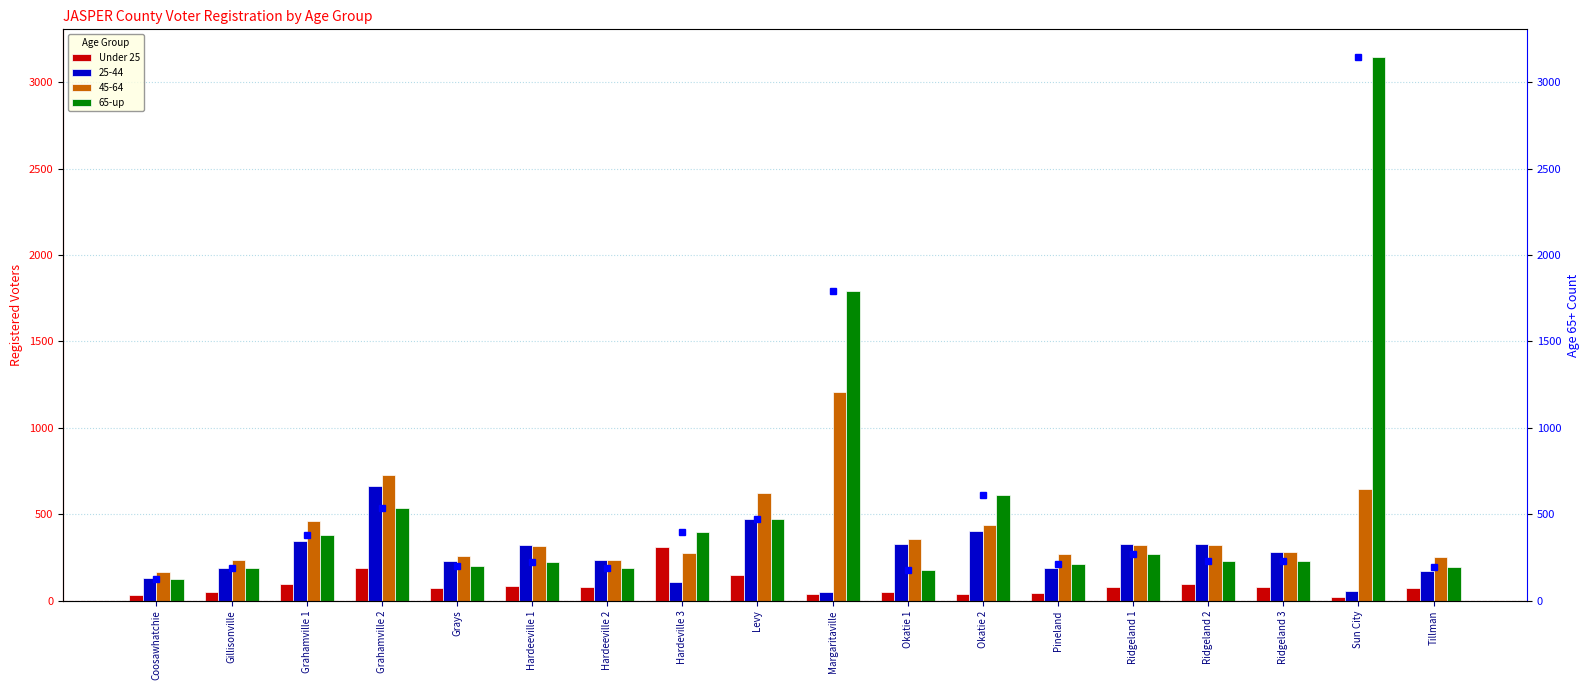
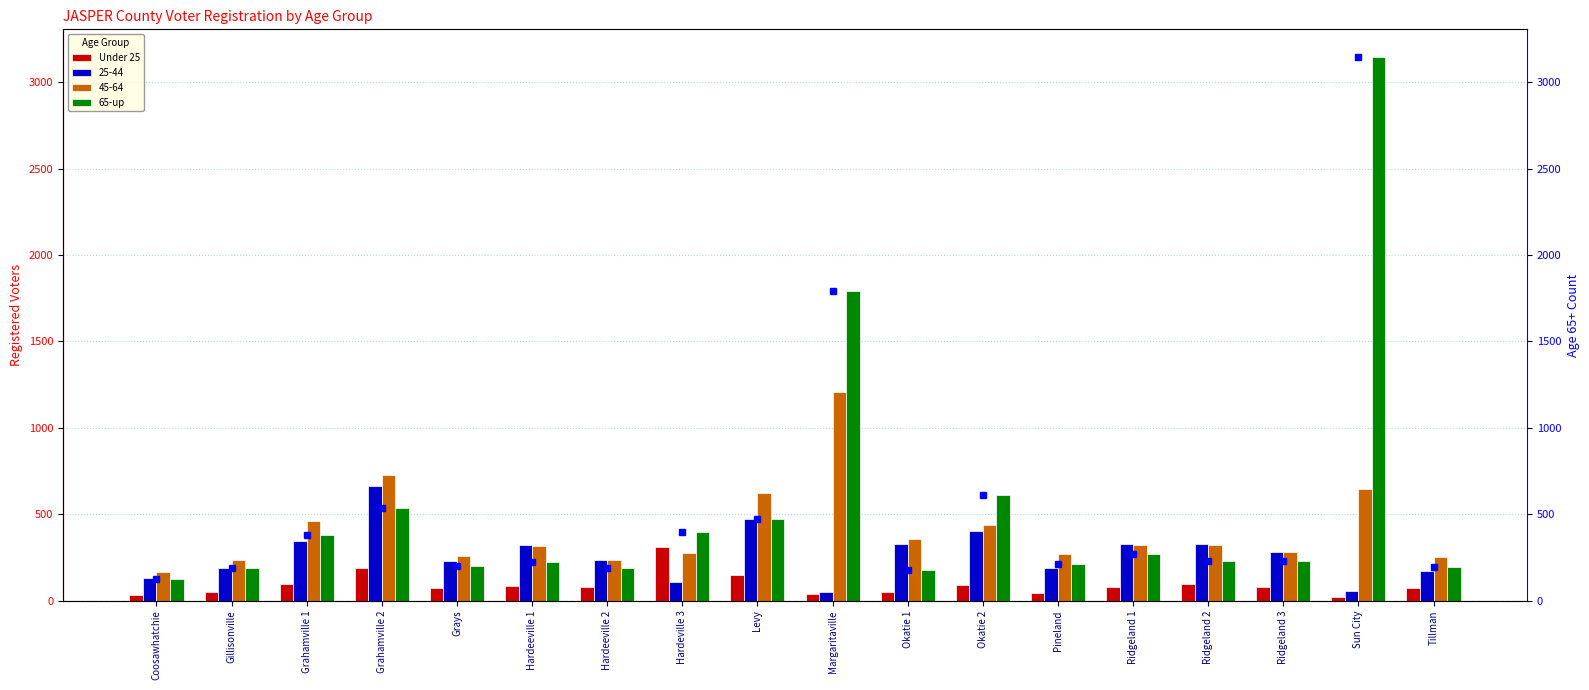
  {
    "Under 25": {
      "Coosawhatchie": 30,
      "Gillisonville": 50,
      "Grahamville 1": 100,
      "Grahamville 2": 190,
      "Grays": 70,
      "Hardeeville 1": 80,
      "Hardeeville 2": 80,
      "Hardeville 3": 310,
      "Levy": 150,
      "Margaritaville": 40,
      "Okatie 1": 50,
-     "Okatie 2": 40,
+     "Okatie 2": 90,
      "Pineland": 40,
      "Ridgeland 1": 80,
      "Ridgeland 2": 100,
      "Ridgeland 3": 80,
      "Sun City": 20,
      "Tillman": 80
    },
    "45-64": {
      "Coosawhatchie": 160,
      "Gillisonville": 230,
      "Grahamville 1": 460,
      "Grahamville 2": 730,
      "Grays": 260,
      "Hardeeville 1": 310,
      "Hardeeville 2": 230,
      "Hardeville 3": 270,
      "Levy": 620,
      "Margaritaville": 1210,
      "Okatie 1": 360,
      "Okatie 2": 440,
      "Pineland": 270,
      "Ridgeland 1": 320,
      "Ridgeland 2": 320,
      "Ridgeland 3": 280,
      "Sun City": 650,
      "Tillman": 250
    },
    "65-up": {
      "Coosawhatchie": 130,
      "Gillisonville": 190,
      "Grahamville 1": 380,
      "Grahamville 2": 530,
      "Grays": 200,
      "Hardeeville 1": 220,
      "Hardeeville 2": 190,
      "Hardeville 3": 400,
      "Levy": 470,
      "Margaritaville": 1790,
      "Okatie 1": 180,
      "Okatie 2": 610,
      "Pineland": 210,
      "Ridgeland 1": 270,
      "Ridgeland 2": 230,
      "Ridgeland 3": 230,
      "Sun City": 3150,
      "Tillman": 200
    }
  }
